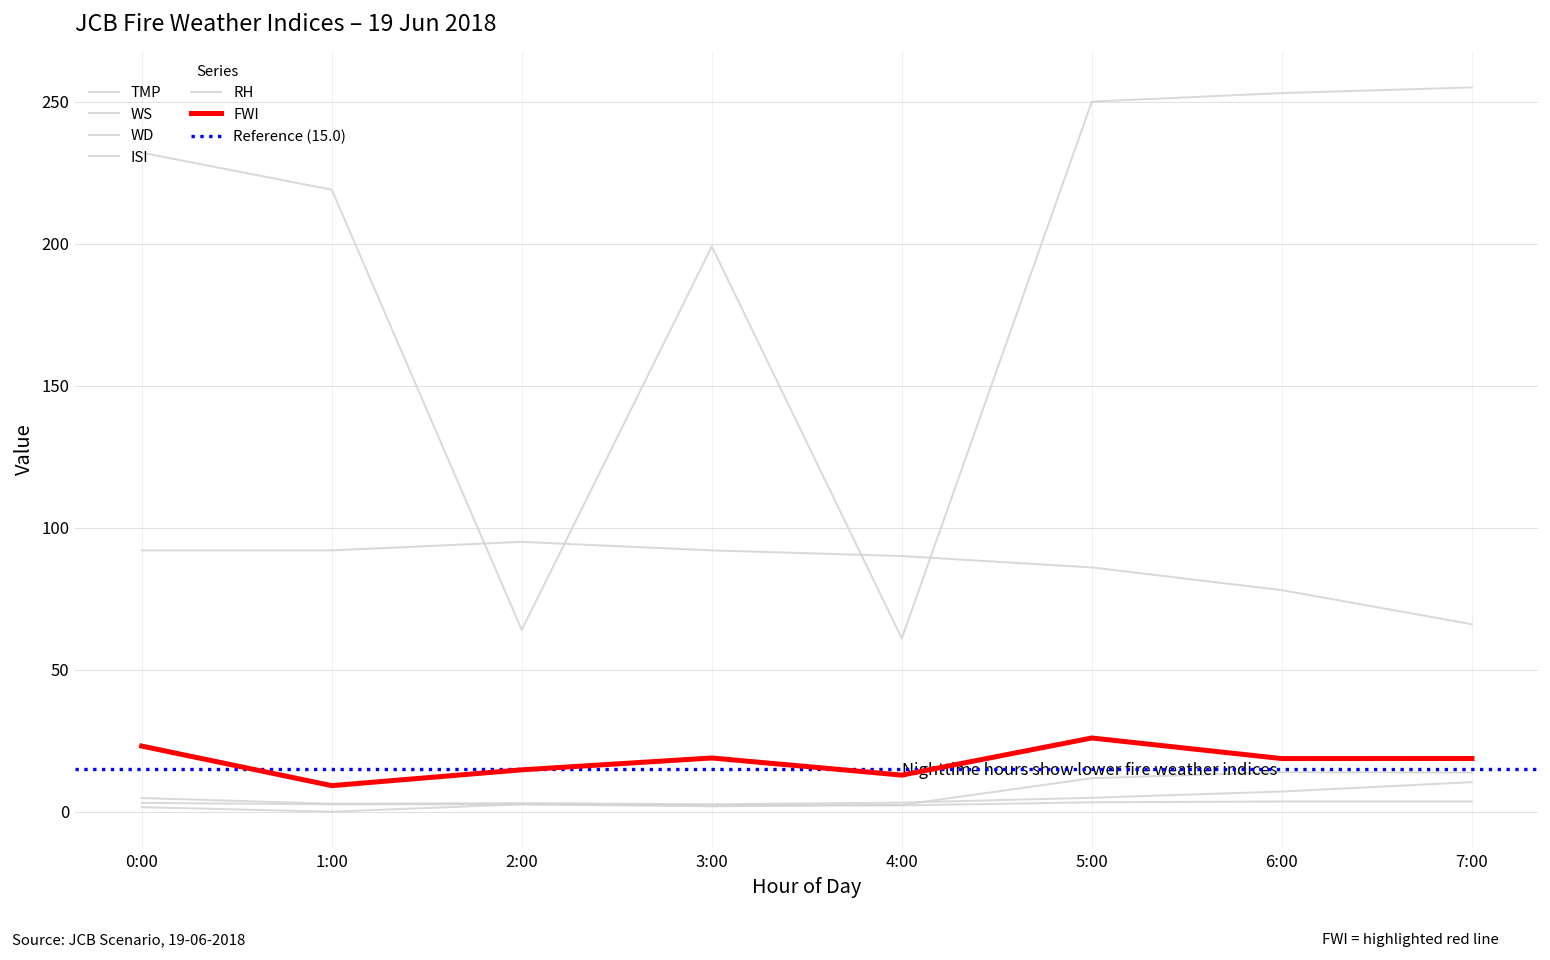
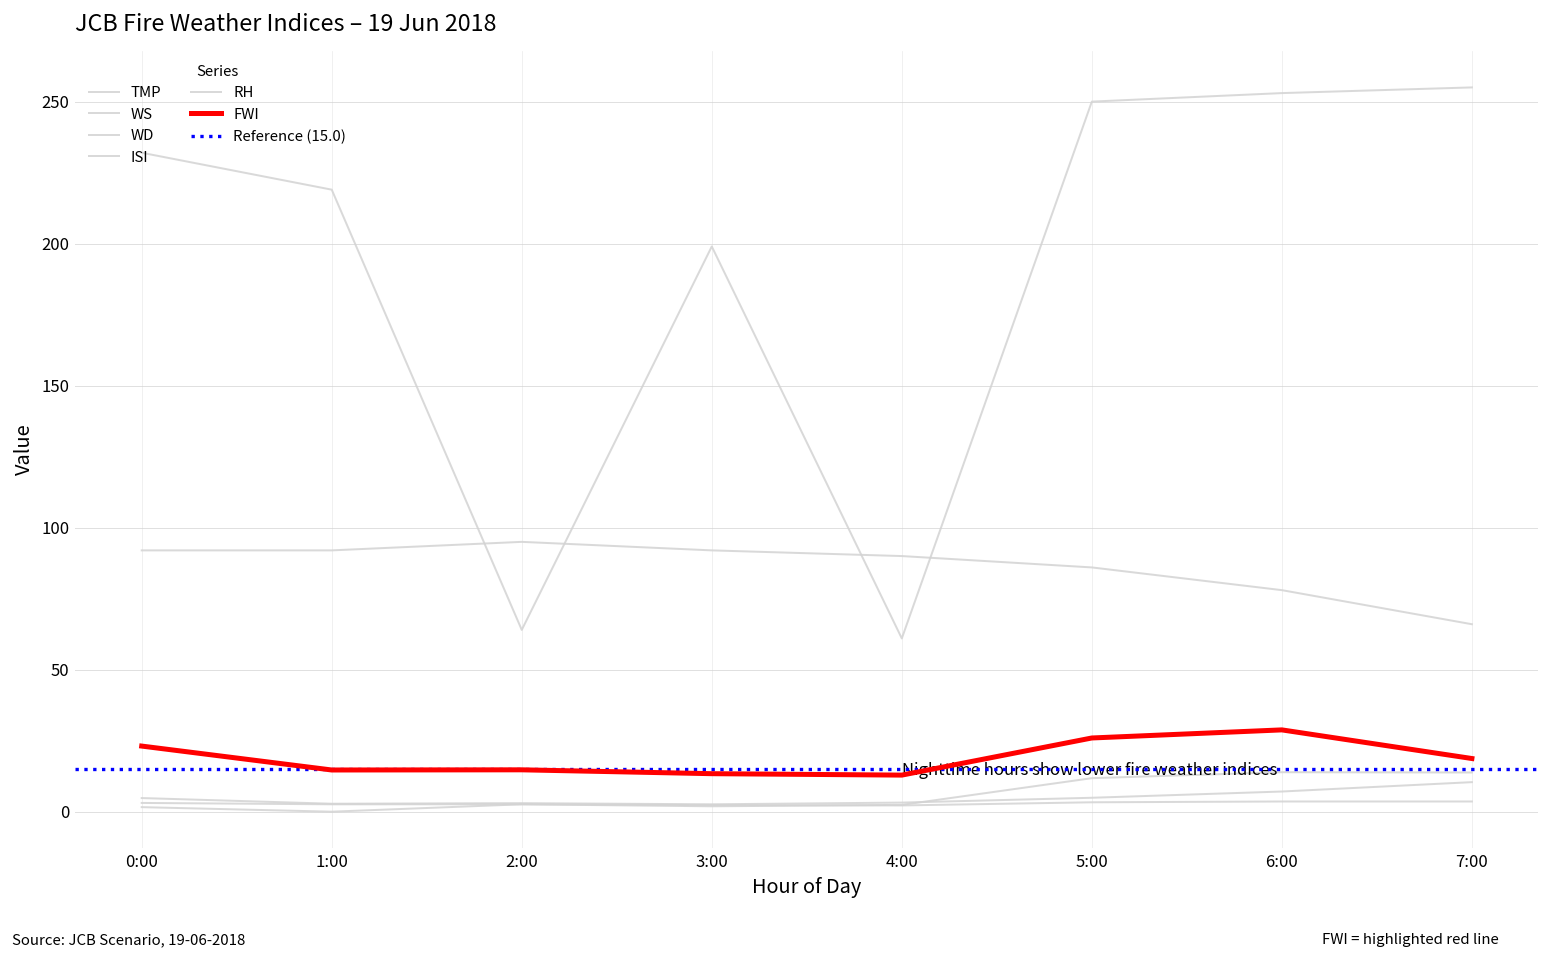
  {
    "FWI": {
      "0:00": 23,
-     "1:00": 9,
+     "1:00": 15,
      "2:00": 15,
-     "3:00": 19,
+     "3:00": 13,
      "4:00": 13,
      "5:00": 26,
-     "6:00": 19,
+     "6:00": 29,
      "7:00": 19
    }
  }
